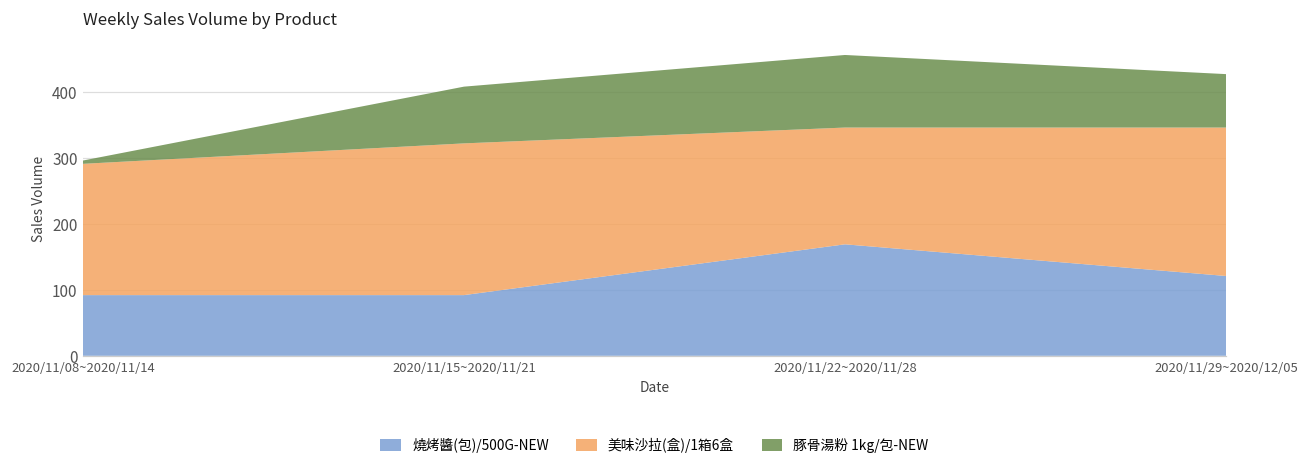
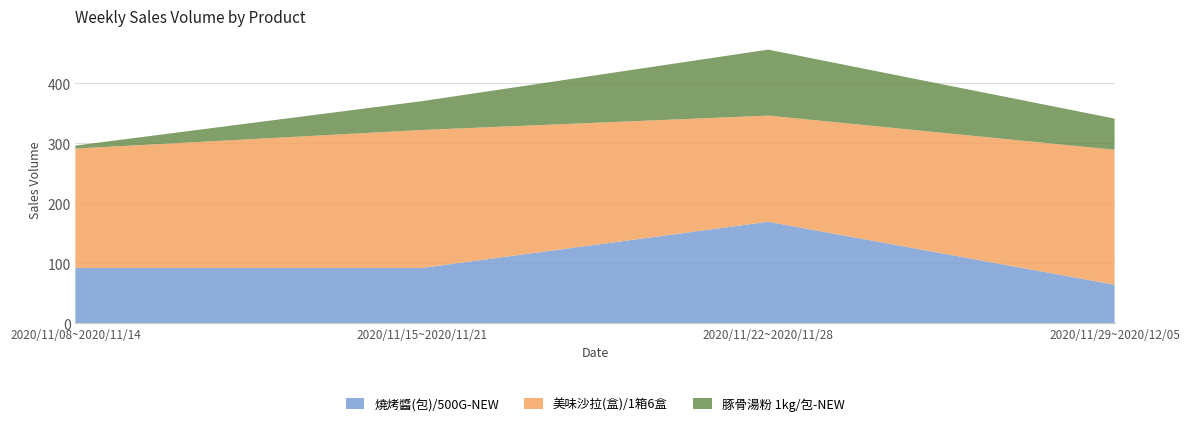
  {
    "燒烤醬(包)/500G-NEW": {
      "2020/11/08~2020/11/14": 90,
      "2020/11/15~2020/11/21": 90,
      "2020/11/22~2020/11/28": 170,
-     "2020/11/29~2020/12/05": 120
+     "2020/11/29~2020/12/05": 60
    },
    "美味沙拉(盒)/1箱6盒": {
      "2020/11/08~2020/11/14": 200,
      "2020/11/15~2020/11/21": 230,
      "2020/11/22~2020/11/28": 180,
      "2020/11/29~2020/12/05": 230
    },
    "豚骨湯粉 1kg/包-NEW": {
      "2020/11/08~2020/11/14": 10,
-     "2020/11/15~2020/11/21": 90,
+     "2020/11/15~2020/11/21": 50,
      "2020/11/22~2020/11/28": 110,
-     "2020/11/29~2020/12/05": 80
+     "2020/11/29~2020/12/05": 50
    }
  }
